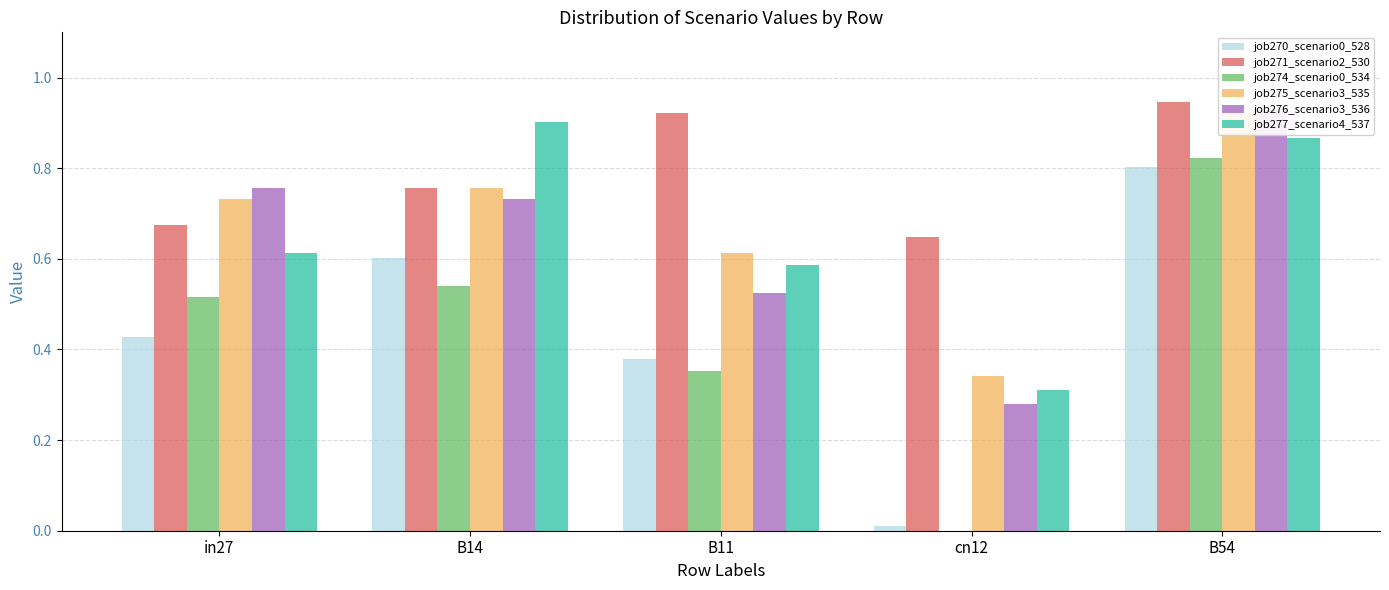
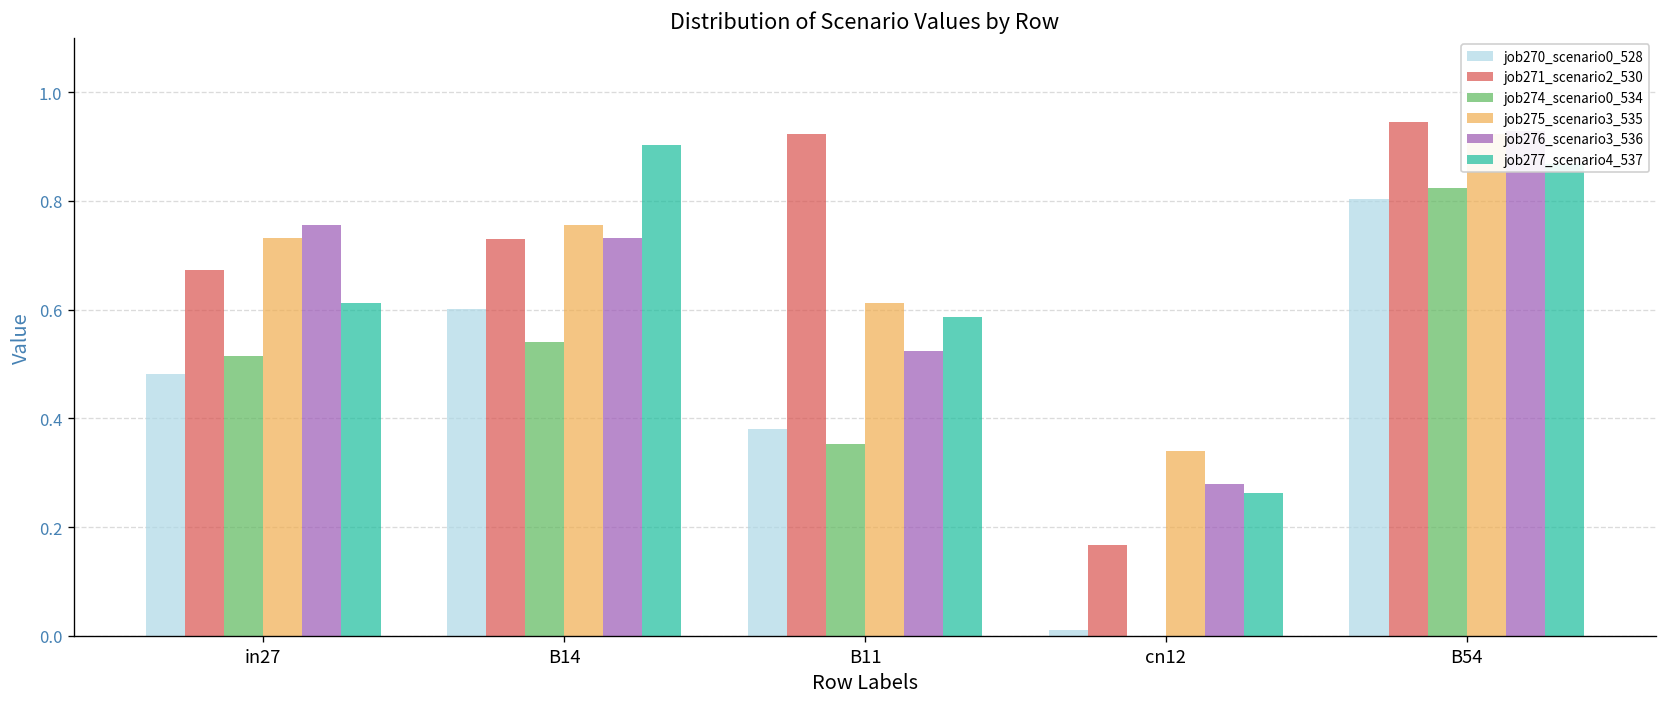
  {
    "job270_scenario0_528": {
-     "in27": 0.43,
+     "in27": 0.48,
      "B14": 0.60,
      "B11": 0.38,
      "cn12": 0.01,
      "B54": 0.80
    },
    "job271_scenario2_530": {
      "in27": 0.67,
-     "B14": 0.76,
+     "B14": 0.73,
      "B11": 0.92,
-     "cn12": 0.65,
+     "cn12": 0.17,
      "B54": 0.95
    },
    "job274_scenario0_534": {
      "in27": 0.52,
      "B14": 0.54,
      "B11": 0.35,
      "cn12": 0.00,
      "B54": 0.82
    },
    "job275_scenario3_535": {
      "in27": 0.73,
      "B14": 0.76,
      "B11": 0.61,
      "cn12": 0.34
    },
    "job276_scenario3_536": {
      "in27": 0.76,
      "B14": 0.73,
      "B11": 0.52,
      "cn12": 0.28
    },
    "job277_scenario4_537": {
      "in27": 0.61,
      "B14": 0.90,
      "B11": 0.59,
-     "cn12": 0.31,
+     "cn12": 0.26,
      "B54": 0.87
    }
  }
